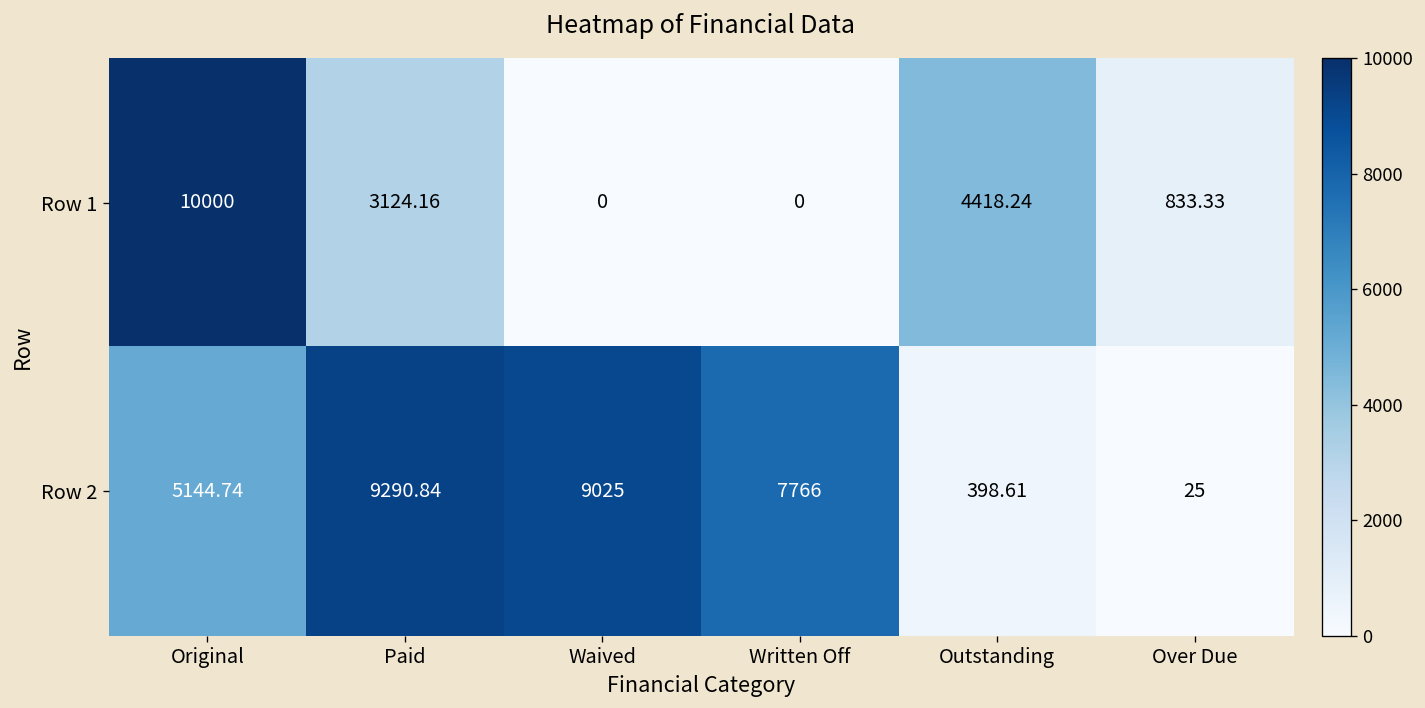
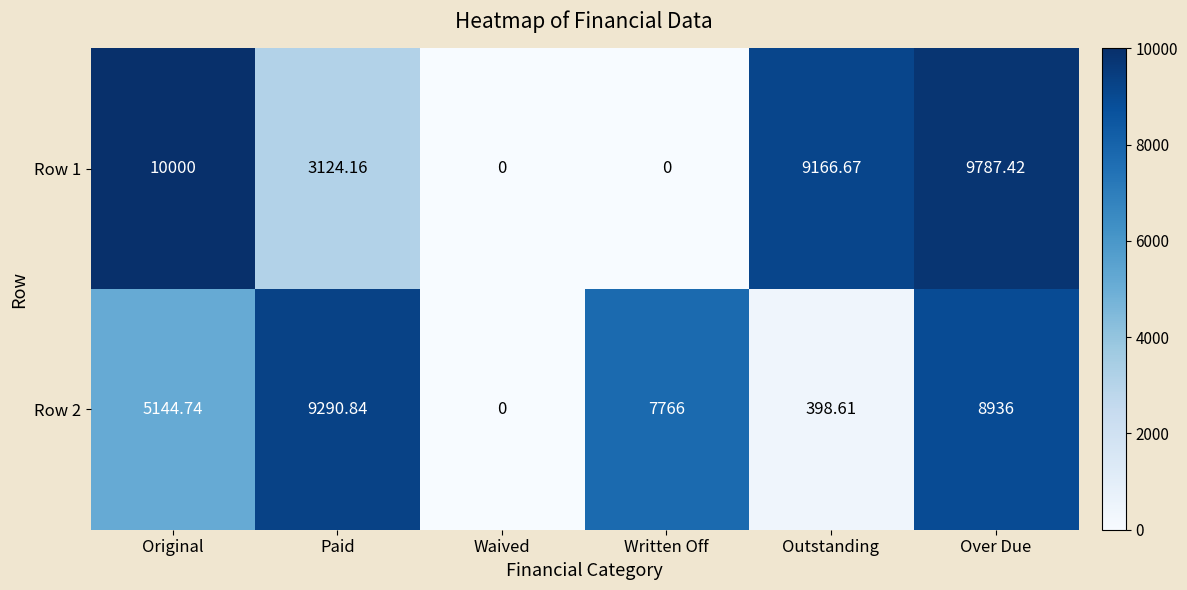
  {
    "Row 1": {
      "Original": 10000,
      "Paid": 3124.16,
      "Waived": 0,
      "Written Off": 0,
-     "Outstanding": 4418.24,
-     "Over Due": 833.33
+     "Outstanding": 9166.67,
+     "Over Due": 9787.42
    },
    "Row 2": {
      "Original": 5144.74,
      "Paid": 9290.84,
-     "Waived": 9025,
+     "Waived": 0,
      "Written Off": 7766,
      "Outstanding": 398.61,
-     "Over Due": 25
+     "Over Due": 8936
    }
  }
